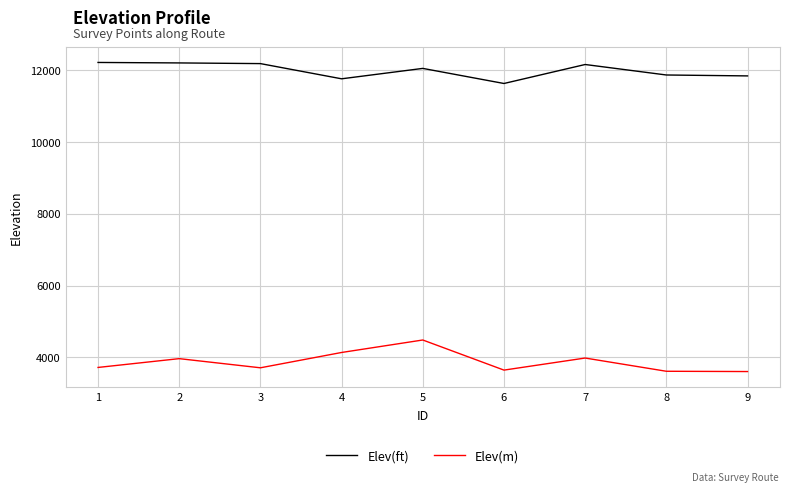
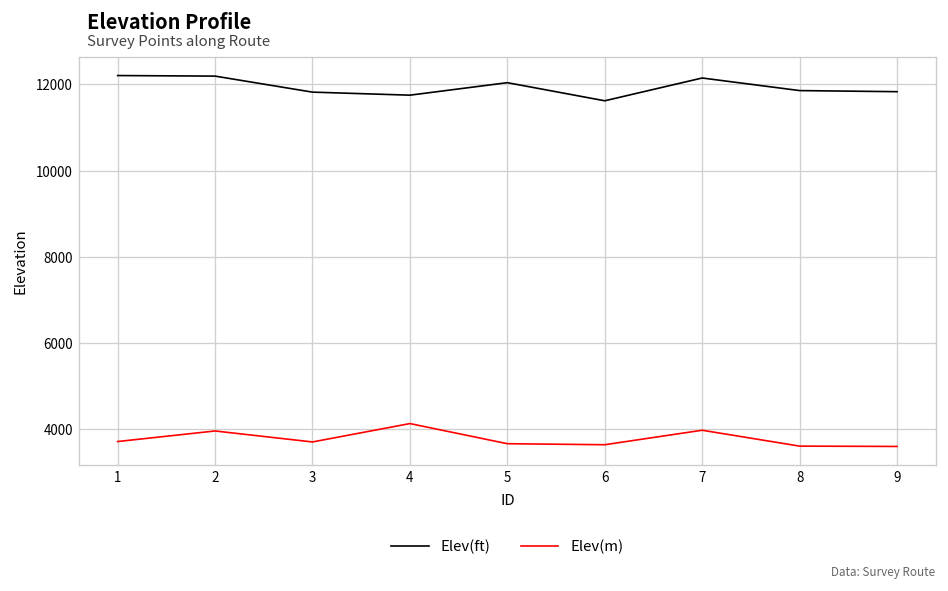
  {
    "Elev(ft)": {
      "1": 12200,
      "2": 12200,
-     "3": 12200,
+     "3": 11800,
      "4": 11800,
      "5": 12000,
      "6": 11600,
      "7": 12100,
      "8": 11900,
      "9": 11800
    },
    "Elev(m)": {
      "1": 3700,
      "2": 4000,
      "3": 3700,
      "4": 4100,
-     "5": 4500,
+     "5": 3700,
      "6": 3600,
      "7": 4000,
      "8": 3600,
      "9": 3600
    }
  }
